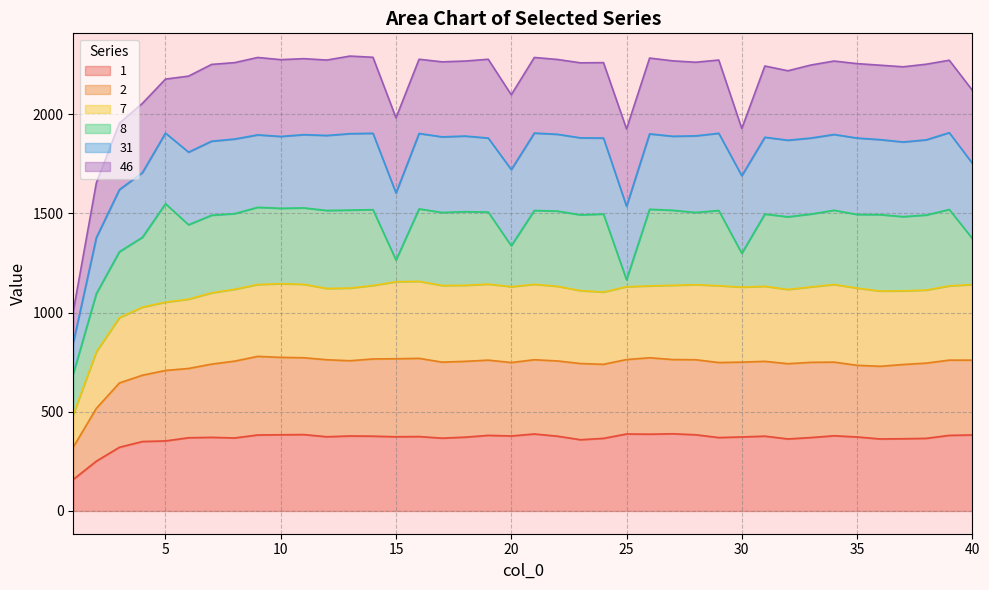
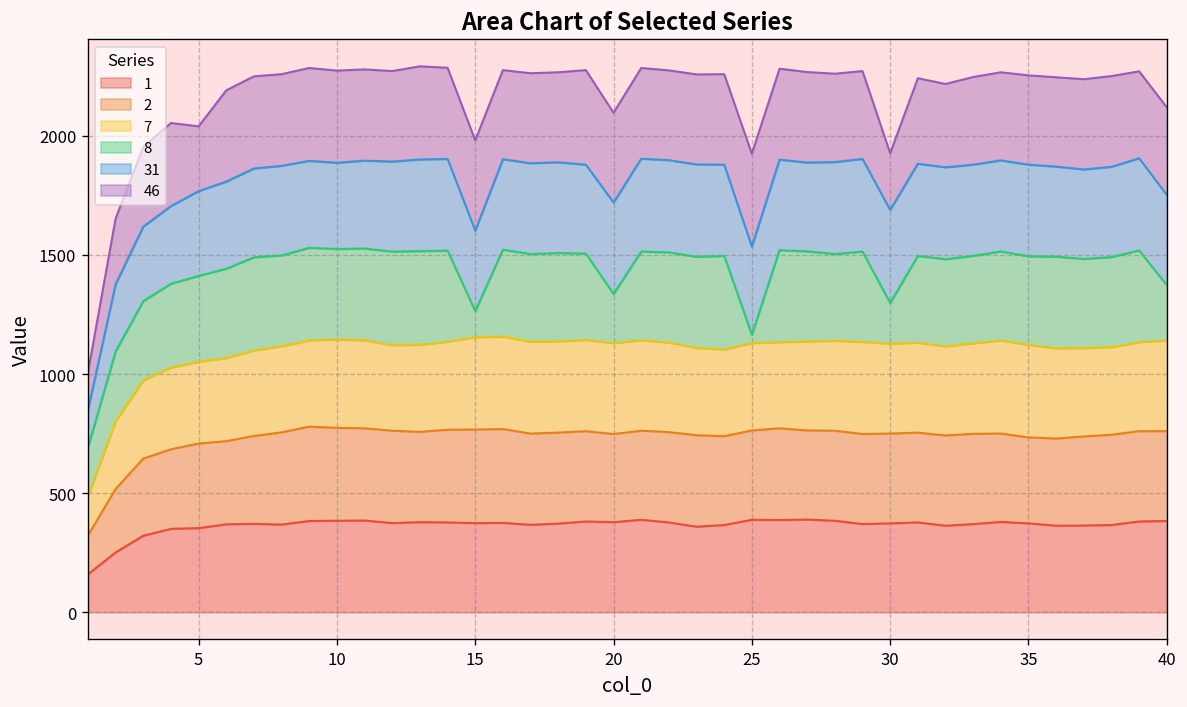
  {
    "8": {
-     "5": 500,
+     "5": 360,
      "10": 380,
      "15": 110,
      "20": 210,
      "25": 40,
      "30": 170,
      "35": 370,
      "40": 230
    },
    "31": {
      "5": 360,
      "10": 360,
      "15": 340,
      "20": 380,
      "25": 370,
      "30": 390,
      "35": 390,
      "40": 380
    },
    "46": {
      "5": 270,
      "10": 390,
      "15": 380,
      "20": 380,
      "25": 390,
      "30": 240,
      "35": 380,
      "40": 370
    }
  }
